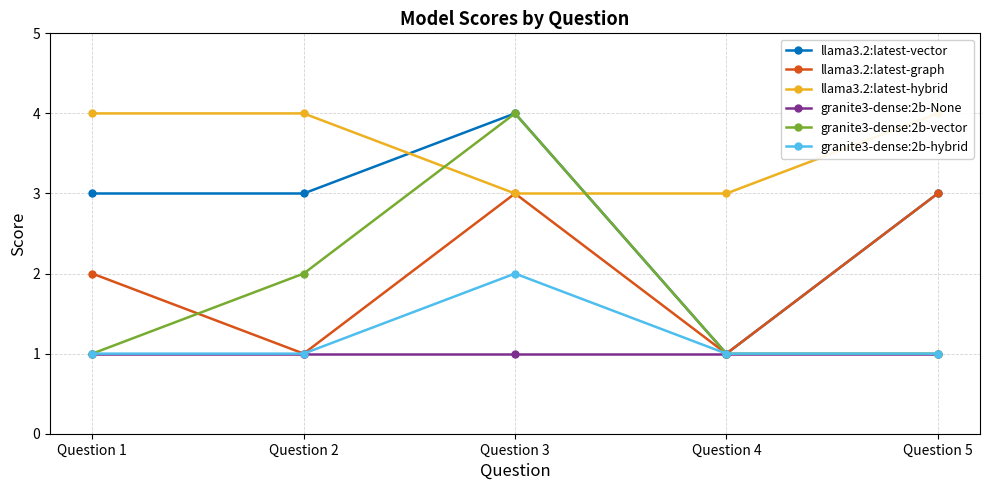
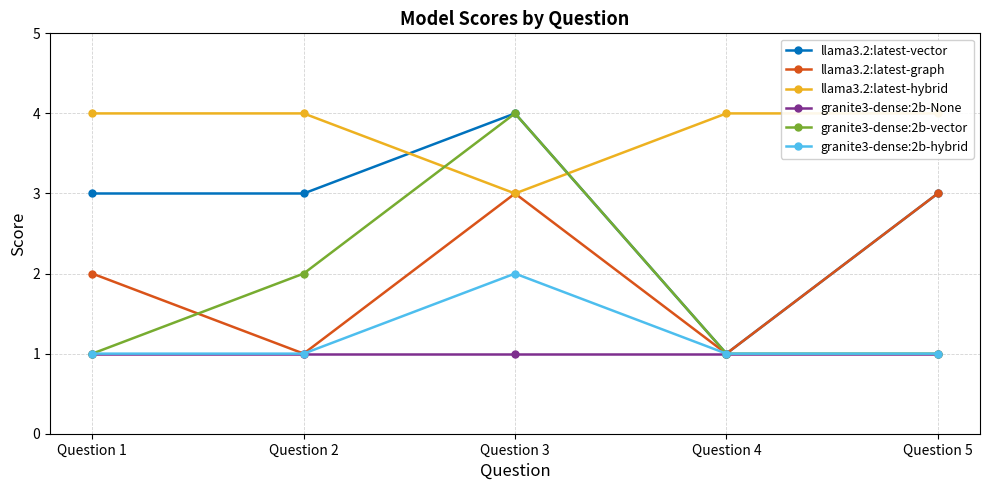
  {
    "llama3.2:latest-vector": {
      "Question 1": 3,
      "Question 2": 3
    },
    "llama3.2:latest-graph": {
      "Question 1": 2
    },
    "llama3.2:latest-hybrid": {
      "Question 1": 4,
      "Question 2": 4,
-     "Question 4": 3
+     "Question 4": 4
    },
    "granite3-dense:2b-None": {
      "Question 3": 1
    },
    "granite3-dense:2b-vector": {
      "Question 2": 2
    },
    "granite3-dense:2b-hybrid": {
      "Question 3": 2
    }
  }
